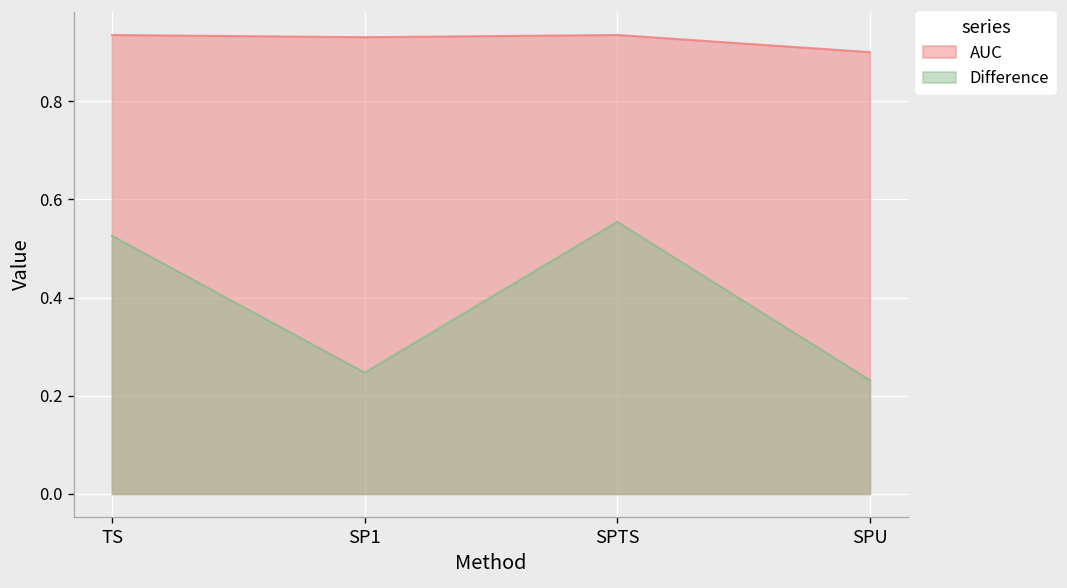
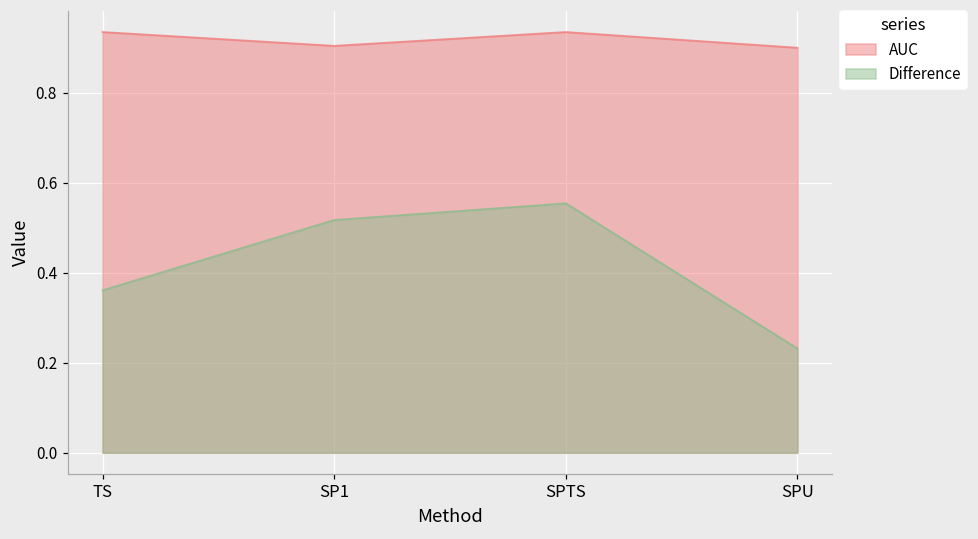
  {
    "AUC": {
      "TS": 0.94,
-     "SP1": 0.93,
+     "SP1": 0.90,
      "SPTS": 0.94,
      "SPU": 0.90
    },
    "Difference": {
-     "TS": 0.53,
-     "SP1": 0.25,
+     "TS": 0.36,
+     "SP1": 0.52,
      "SPTS": 0.55,
      "SPU": 0.23
    }
  }
